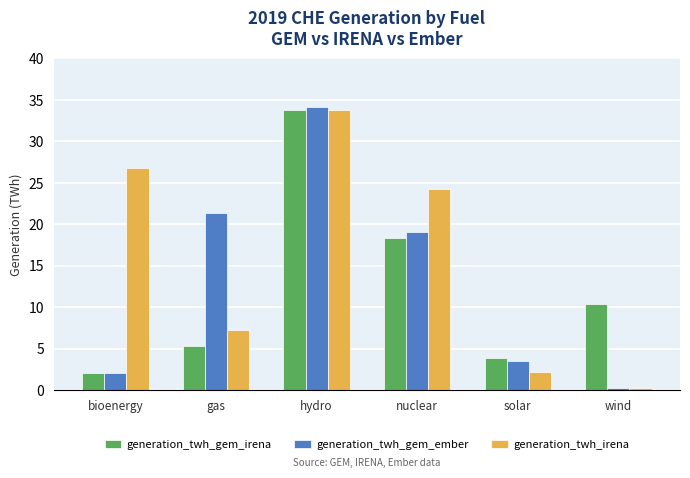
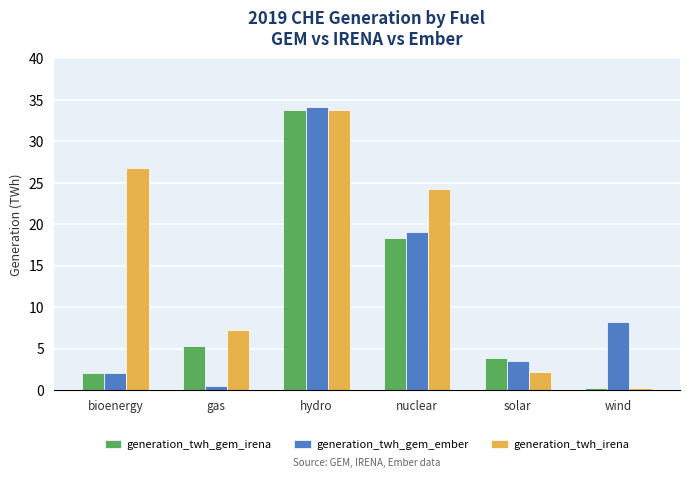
  {
    "generation_twh_gem_irena": {
      "bioenergy": 2,
      "gas": 5,
      "hydro": 34,
      "nuclear": 18,
      "solar": 4,
-     "wind": 10
+     "wind": 0
    },
    "generation_twh_gem_ember": {
      "bioenergy": 2,
-     "gas": 21,
+     "gas": 1,
      "hydro": 34,
      "nuclear": 19,
      "solar": 4,
-     "wind": 0
+     "wind": 8
    },
    "generation_twh_irena": {
      "bioenergy": 27,
      "gas": 7,
      "hydro": 34,
      "nuclear": 24,
      "solar": 2
    }
  }
